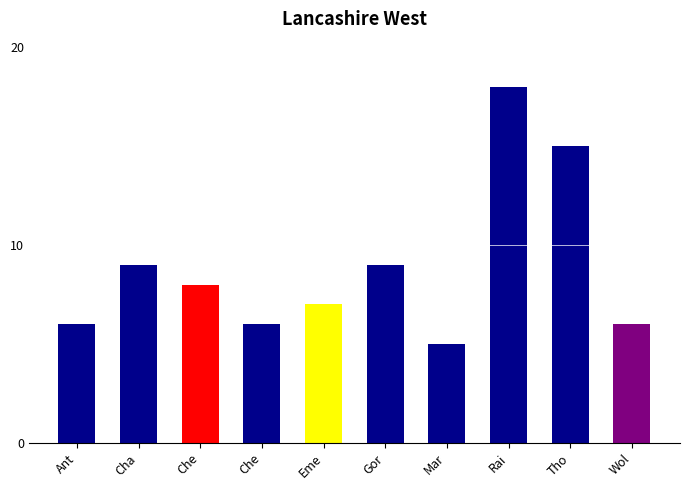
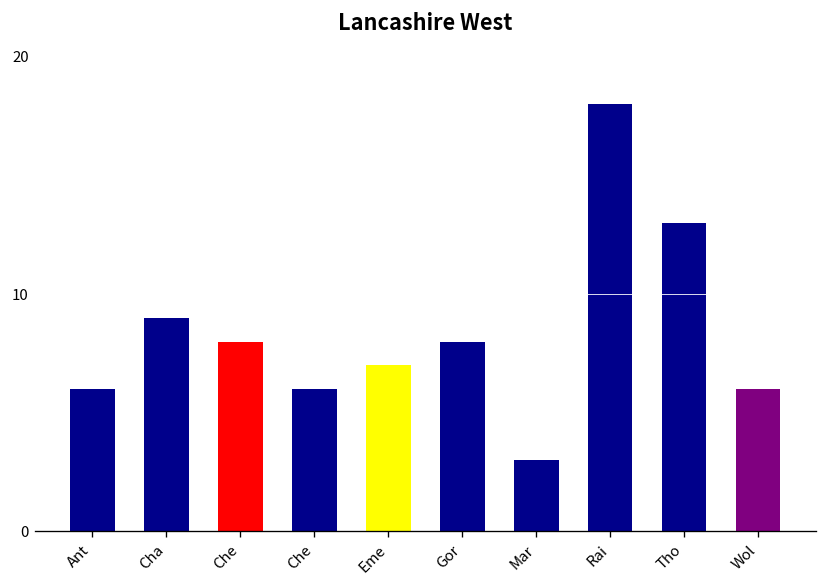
  {
    "Ant": 6,
    "Cha": 9,
    "Eme": 7,
-   "Gor": 9,
-   "Mar": 5,
+   "Gor": 8,
+   "Mar": 3,
    "Rai": 18,
-   "Tho": 15,
+   "Tho": 13,
    "Wol": 6
  }
